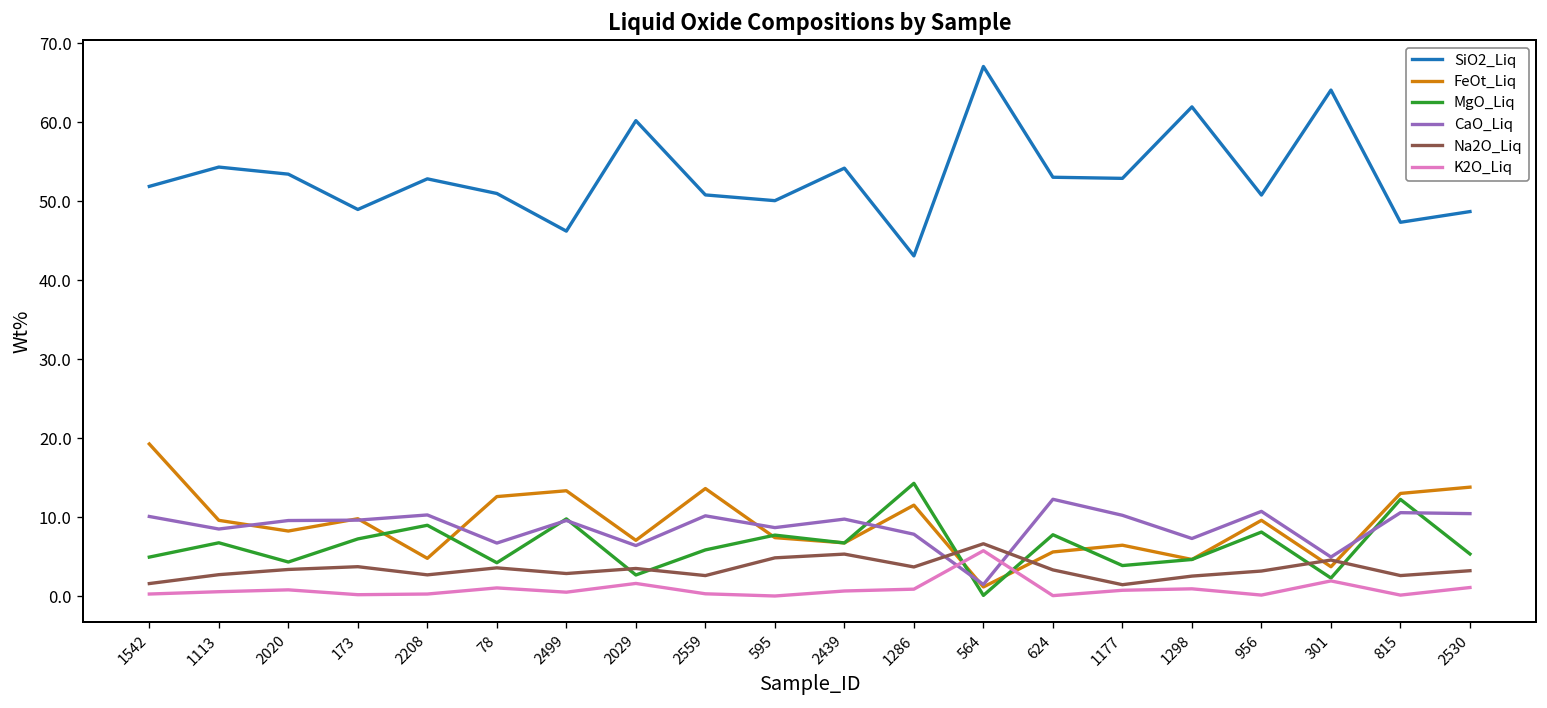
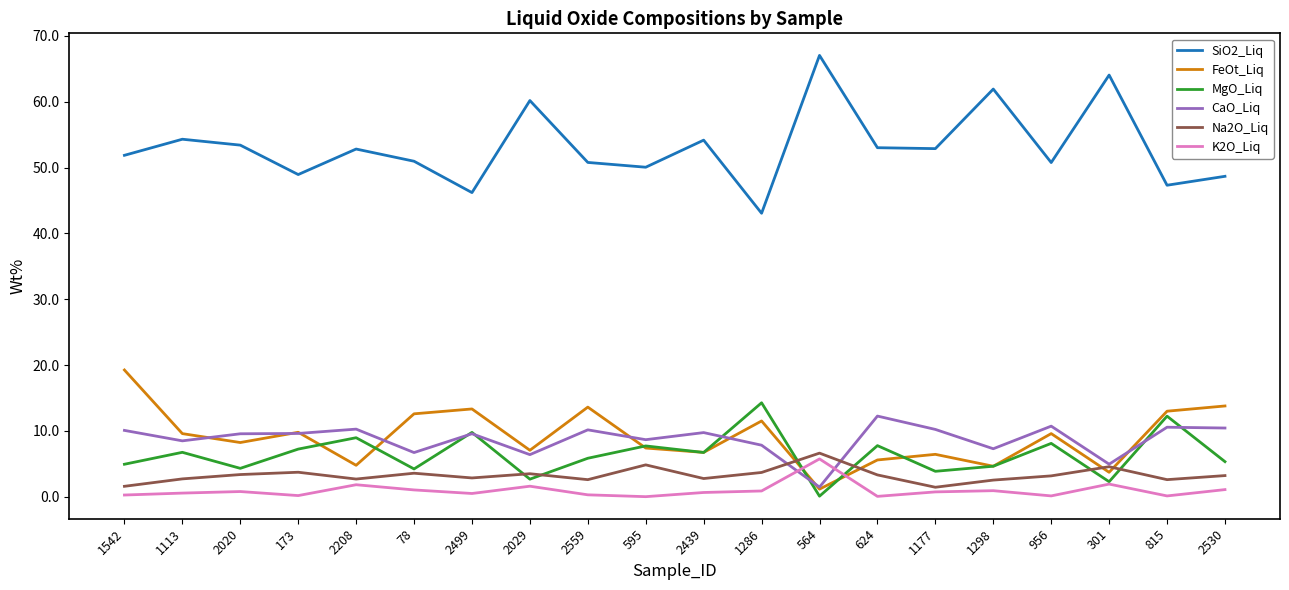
  {
    "SiO2_Liq": {
      "1542": 52,
      "1113": 54,
      "2020": 53,
      "173": 49,
      "2208": 53,
      "78": 51,
      "2499": 46,
      "2029": 60,
      "2559": 51,
      "595": 50,
      "2439": 54,
      "1286": 43,
      "564": 67,
      "624": 53,
      "1177": 53,
      "1298": 62,
      "956": 51,
      "301": 64,
      "815": 47,
      "2530": 49
    },
    "FeOt_Liq": {
      "1542": 19,
      "1113": 10,
      "2020": 8,
      "2208": 5,
      "78": 13,
      "2499": 13,
      "2029": 7,
      "2559": 14,
      "1286": 12,
      "624": 6,
      "1177": 6,
      "956": 10,
      "301": 4,
      "815": 13,
      "2530": 14
    },
    "MgO_Liq": {
      "1542": 5,
      "1113": 7,
      "2020": 4,
      "173": 7,
      "2208": 9,
      "78": 4,
      "2029": 3,
      "2559": 6,
      "1286": 14,
      "564": 0,
      "624": 8,
      "1177": 4,
      "956": 8,
      "815": 12,
      "2530": 5
    },
    "CaO_Liq": {
      "1542": 10,
      "1113": 8,
      "2020": 10,
      "2208": 10,
      "78": 7,
      "2029": 6,
      "2559": 10,
      "595": 9,
      "2439": 10,
      "1286": 8,
      "624": 12,
      "1177": 10,
      "1298": 7,
      "956": 11,
      "815": 11,
      "2530": 10
    },
    "Na2O_Liq": {
      "1542": 2,
      "1113": 3,
      "2020": 3,
      "173": 4,
      "2208": 3,
      "78": 4,
      "2499": 3,
      "2029": 3,
      "2559": 3,
      "595": 5,
-     "2439": 5,
+     "2439": 3,
      "1286": 4,
      "564": 7,
      "624": 3,
      "1177": 1,
      "1298": 3,
      "956": 3,
      "815": 3,
      "2530": 3
    },
    "K2O_Liq": {
      "1542": 0,
      "1113": 1,
      "2020": 1,
      "173": 0,
-     "2208": 0,
+     "2208": 2,
      "78": 1,
      "2499": 0,
      "2029": 2,
      "2559": 0,
      "595": 0,
      "2439": 1,
      "1286": 1,
      "564": 6,
      "624": 0,
      "1177": 1,
      "1298": 1,
      "956": 0,
      "815": 0,
      "2530": 1
    }
  }
